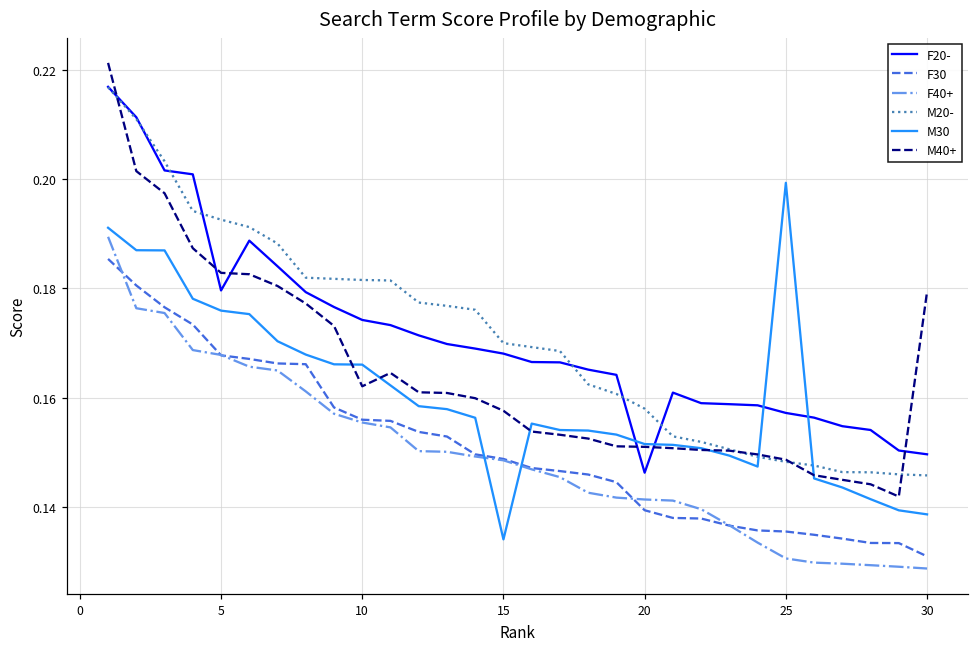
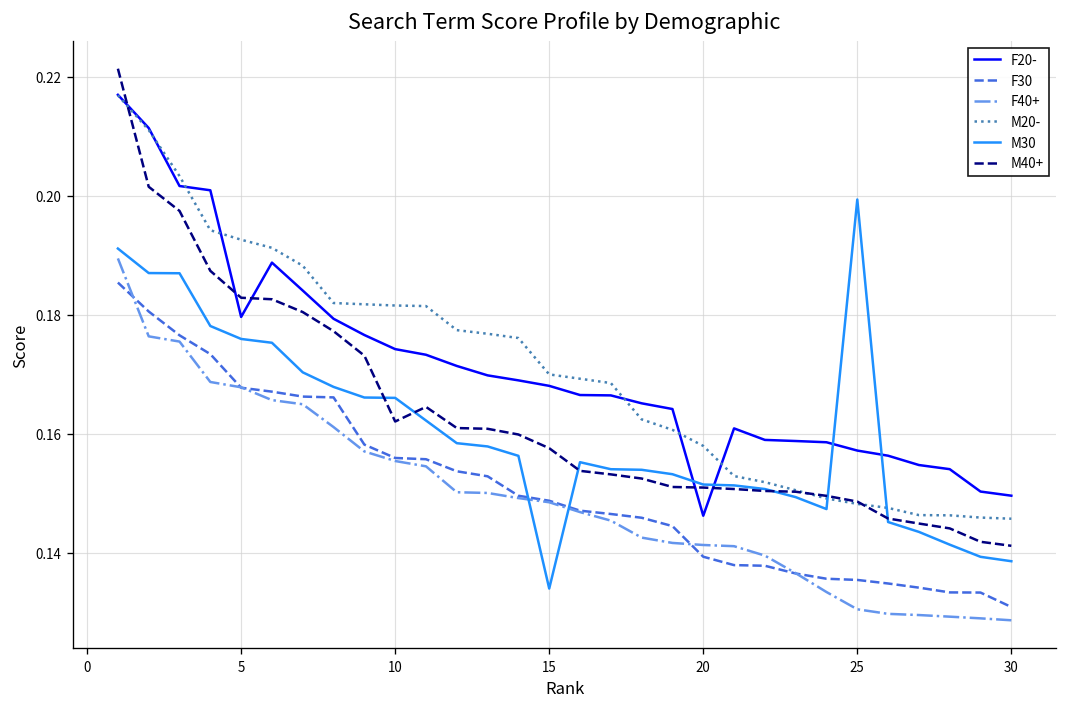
  {
    "F20-": {
      "5": 0.180,
      "10": 0.174,
      "15": 0.168,
      "20": 0.146,
      "25": 0.157,
      "30": 0.150
    },
    "M30": {
      "5": 0.176,
      "10": 0.166,
      "15": 0.134,
      "25": 0.199,
      "30": 0.139
    },
    "M40+": {
      "5": 0.183,
      "10": 0.162,
      "15": 0.158,
-     "30": 0.179
+     "30": 0.141
    }
  }
